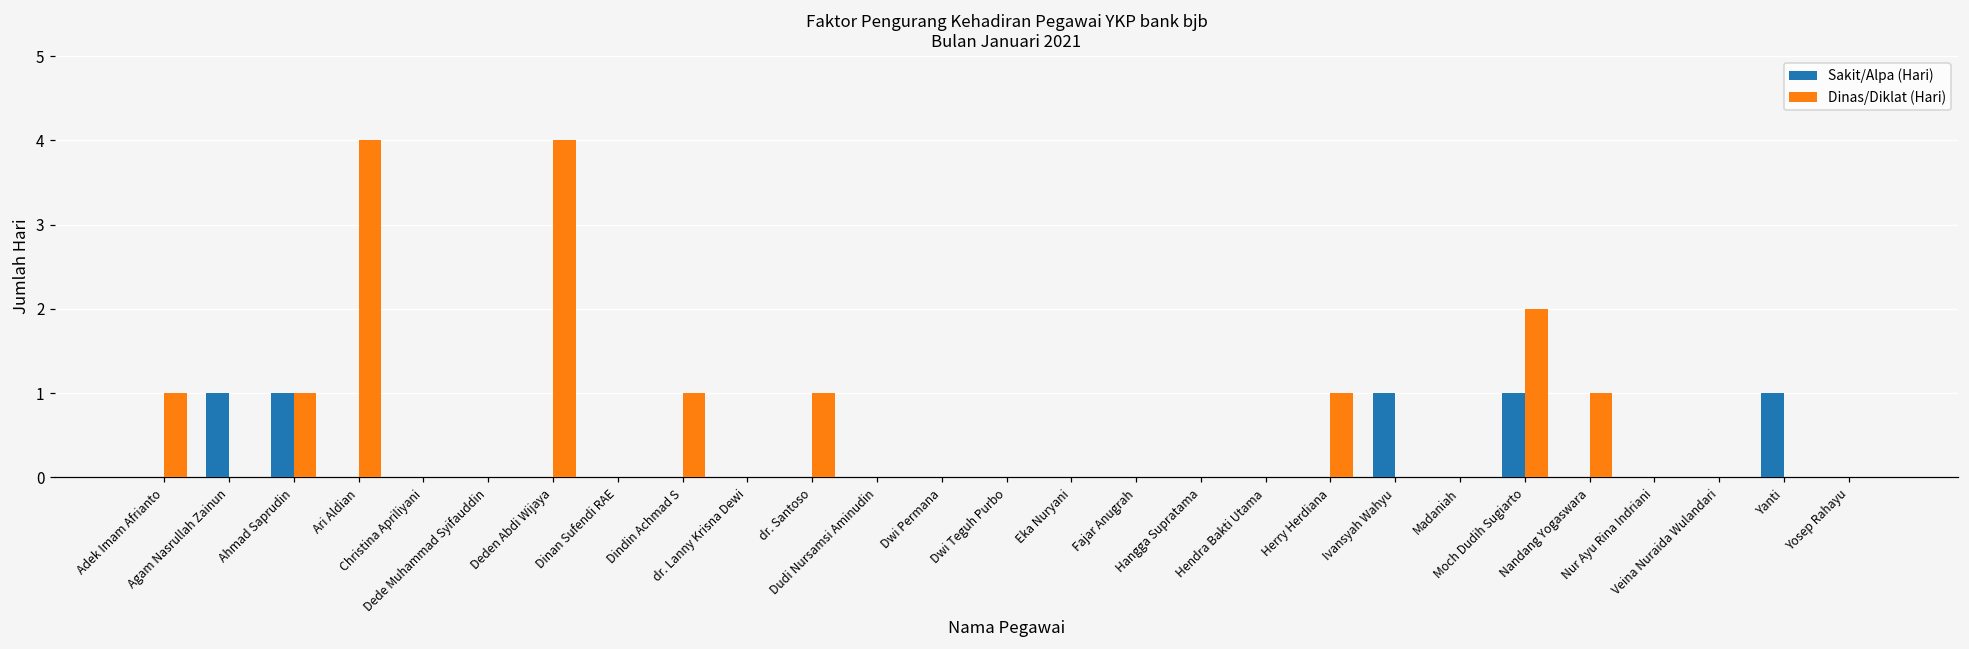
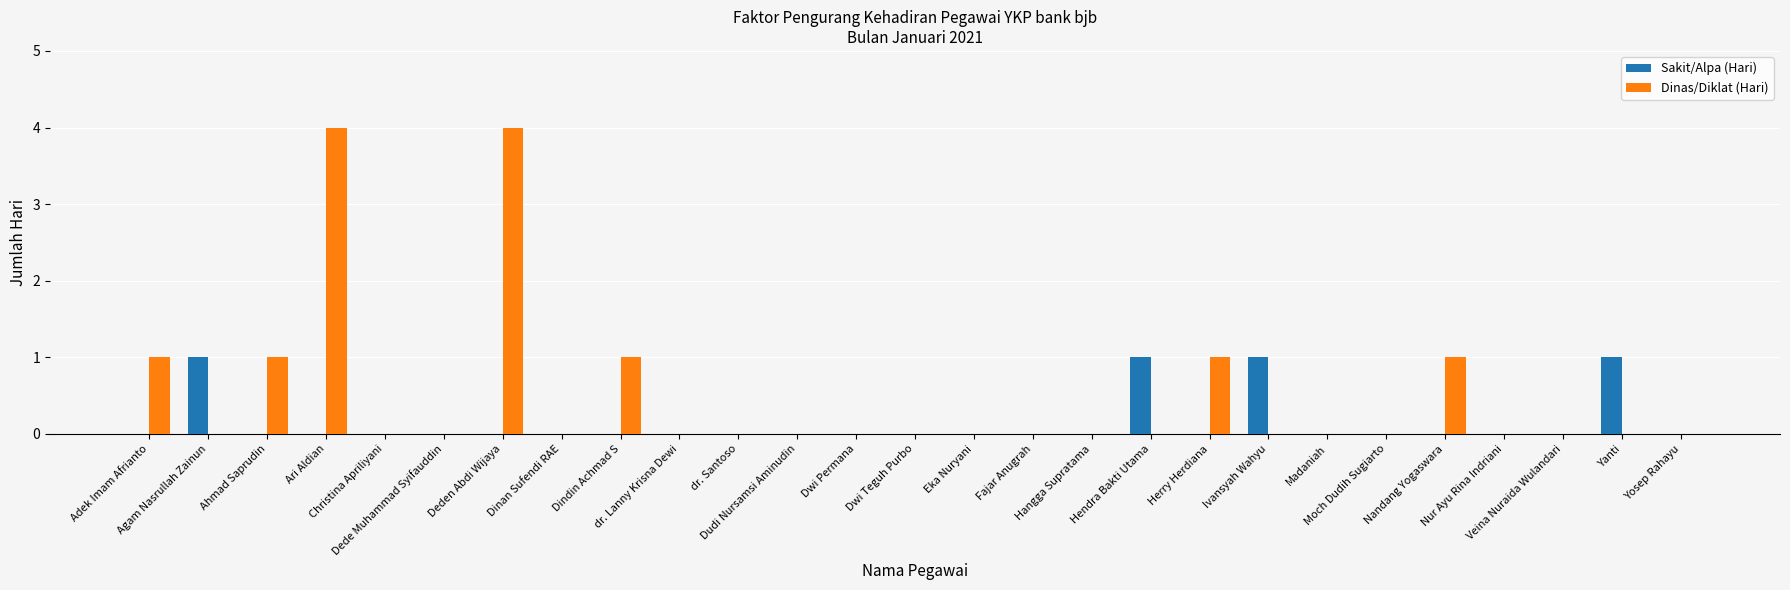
  {
    "Sakit/Alpa (Hari)": {
      "Adek Imam Afrianto": 0,
      "Agam Nasrullah Zainun": 1,
-     "Ahmad Saprudin": 1,
+     "Ahmad Saprudin": 0,
      "Ari Aldian": 0,
      "Christina Apriliyani": 0,
      "Dede Muhammad Syifauddin": 0,
      "Deden Abdi Wijaya": 0,
      "Dinan Sufendi RAE": 0,
      "Dindin Achmad S": 0,
      "dr. Lanny Krisna Dewi": 0,
      "dr. Santoso": 0,
      "Dudi Nursamsi Aminudin": 0,
      "Dwi Permana": 0,
      "Dwi Teguh Purbo": 0,
      "Eka Nuryani": 0,
      "Fajar Anugrah": 0,
      "Hangga Supratama": 0,
-     "Hendra Bakti Utama": 0,
+     "Hendra Bakti Utama": 1,
      "Herry Herdiana": 0,
      "Ivansyah Wahyu": 1,
      "Madaniah": 0,
-     "Moch Dudih Sugiarto": 1,
+     "Moch Dudih Sugiarto": 0,
      "Nandang Yogaswara": 0,
      "Nur Ayu Rina Indriani": 0,
      "Veina Nuraida Wulandari": 0,
      "Yanti": 1,
      "Yosep Rahayu": 0
    },
    "Dinas/Diklat (Hari)": {
      "Adek Imam Afrianto": 1,
      "Agam Nasrullah Zainun": 0,
      "Ahmad Saprudin": 1,
      "Ari Aldian": 4,
      "Christina Apriliyani": 0,
      "Dede Muhammad Syifauddin": 0,
      "Deden Abdi Wijaya": 4,
      "Dinan Sufendi RAE": 0,
      "Dindin Achmad S": 1,
      "dr. Lanny Krisna Dewi": 0,
-     "dr. Santoso": 1,
+     "dr. Santoso": 0,
      "Dudi Nursamsi Aminudin": 0,
      "Dwi Permana": 0,
      "Dwi Teguh Purbo": 0,
      "Eka Nuryani": 0,
      "Fajar Anugrah": 0,
      "Hangga Supratama": 0,
      "Hendra Bakti Utama": 0,
      "Herry Herdiana": 1,
      "Ivansyah Wahyu": 0,
      "Madaniah": 0,
-     "Moch Dudih Sugiarto": 2,
+     "Moch Dudih Sugiarto": 0,
      "Nandang Yogaswara": 1,
      "Nur Ayu Rina Indriani": 0,
      "Veina Nuraida Wulandari": 0,
      "Yanti": 0,
      "Yosep Rahayu": 0
    }
  }
